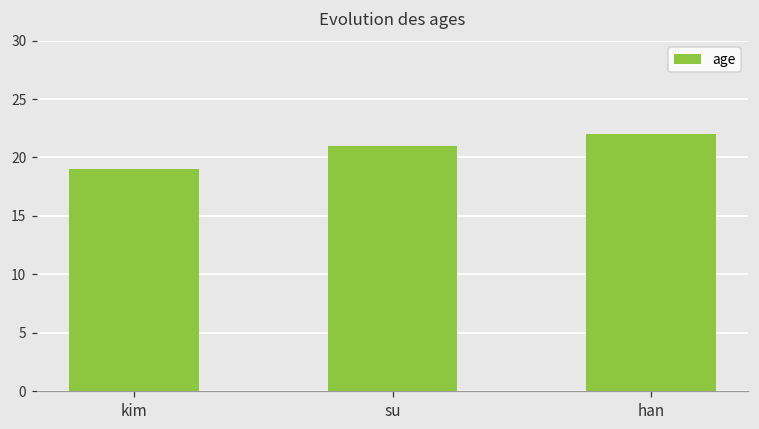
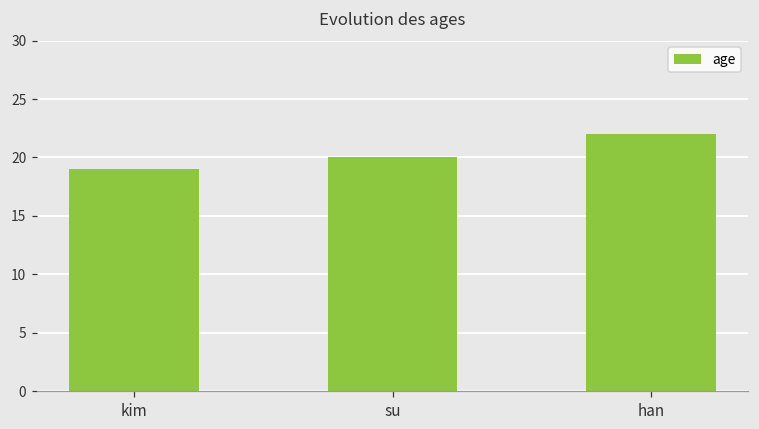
  {
    "kim": 19,
-   "su": 21,
+   "su": 20,
    "han": 22
  }
